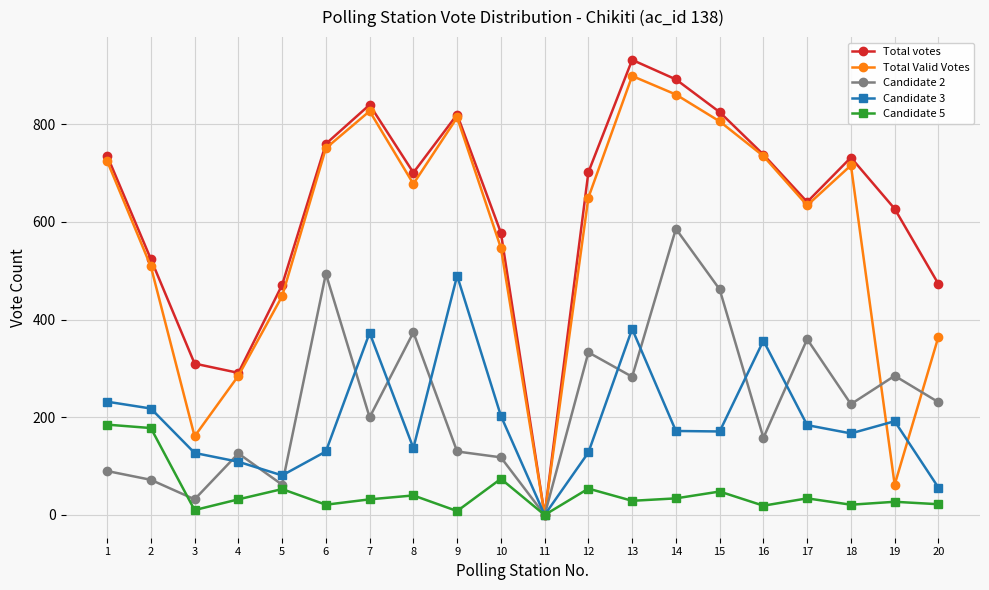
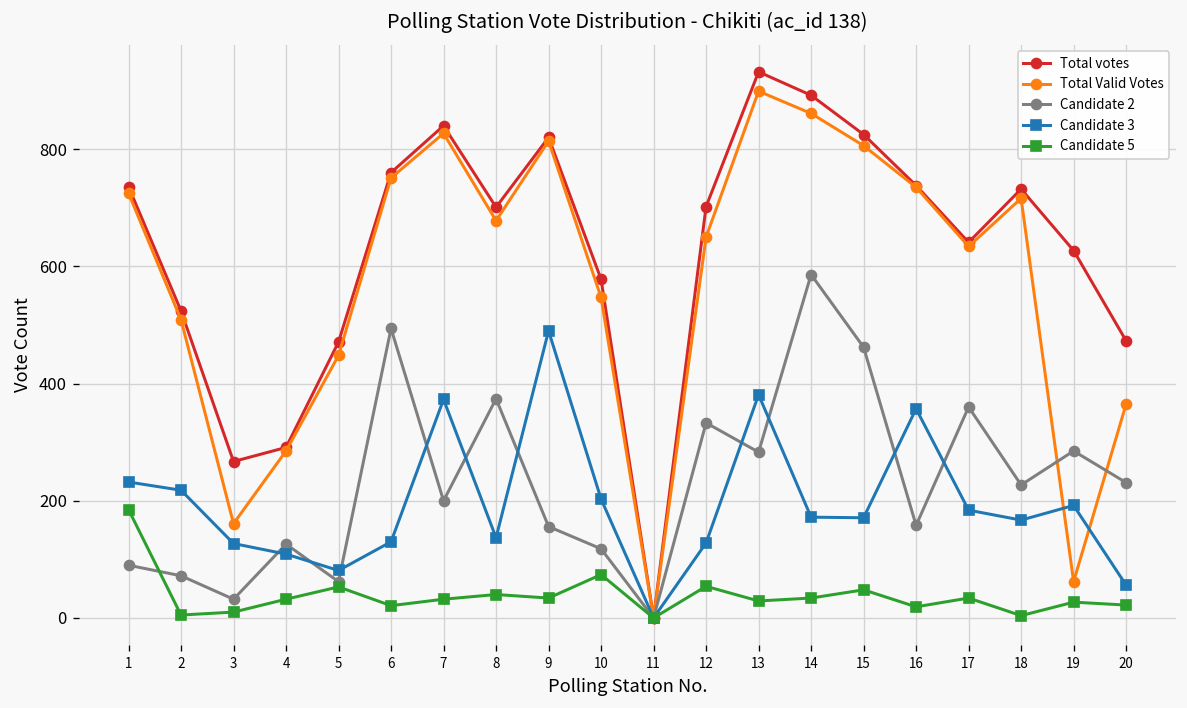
  {
    "Total votes": {
      "1": 740,
      "2": 520,
-     "3": 310,
+     "3": 270,
      "4": 290,
      "5": 470,
      "6": 760,
      "7": 840,
      "8": 700,
      "9": 820,
      "10": 580,
      "12": 700,
      "13": 930,
      "14": 890,
      "15": 830,
      "17": 640,
      "18": 730,
      "19": 630,
      "20": 470
    },
    "Total Valid Votes": {
      "1": 730,
      "2": 510,
      "3": 160,
      "4": 290,
      "5": 450,
      "6": 750,
      "7": 830,
      "8": 680,
      "9": 810,
      "10": 550,
      "12": 650,
      "13": 900,
      "14": 860,
      "15": 810,
      "17": 630,
      "18": 720,
      "19": 60,
      "20": 370
    },
    "Candidate 2": {
      "1": 90,
      "2": 70,
      "3": 30,
      "4": 130,
      "5": 60,
      "6": 490,
      "7": 200,
      "8": 370,
-     "9": 130,
+     "9": 160,
      "10": 120,
      "12": 330,
      "13": 280,
      "14": 590,
      "15": 460,
      "16": 160,
      "17": 360,
      "18": 230,
      "19": 290,
      "20": 230
    },
    "Candidate 3": {
      "1": 230,
      "2": 220,
      "3": 130,
      "4": 110,
      "5": 80,
      "6": 130,
      "7": 370,
      "8": 140,
      "9": 490,
      "10": 200,
      "12": 130,
      "13": 380,
      "14": 170,
      "15": 170,
      "16": 360,
      "17": 180,
      "18": 170,
      "19": 190,
      "20": 60
    },
    "Candidate 5": {
      "1": 190,
-     "2": 180,
+     "2": 10,
      "3": 10,
      "4": 30,
      "5": 50,
      "6": 20,
      "7": 30,
      "8": 40,
-     "9": 10,
+     "9": 30,
      "10": 70,
      "12": 50,
      "13": 30,
      "14": 30,
      "15": 50,
      "16": 20,
      "17": 30,
-     "18": 20,
+     "18": 0,
      "19": 30,
      "20": 20
    }
  }
